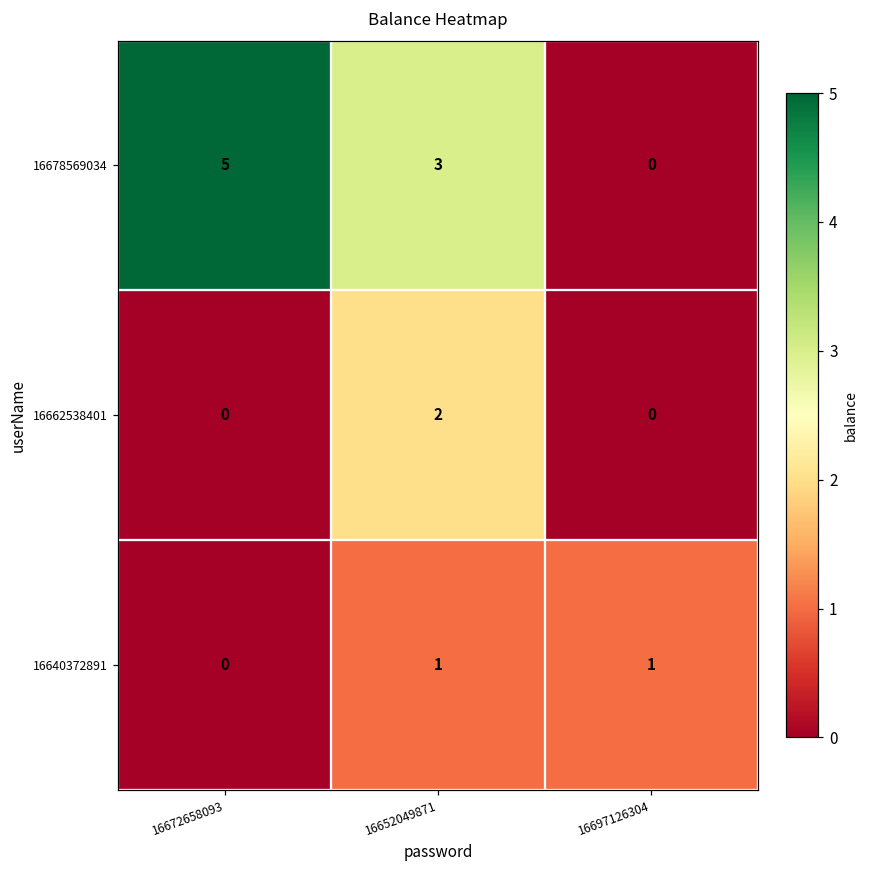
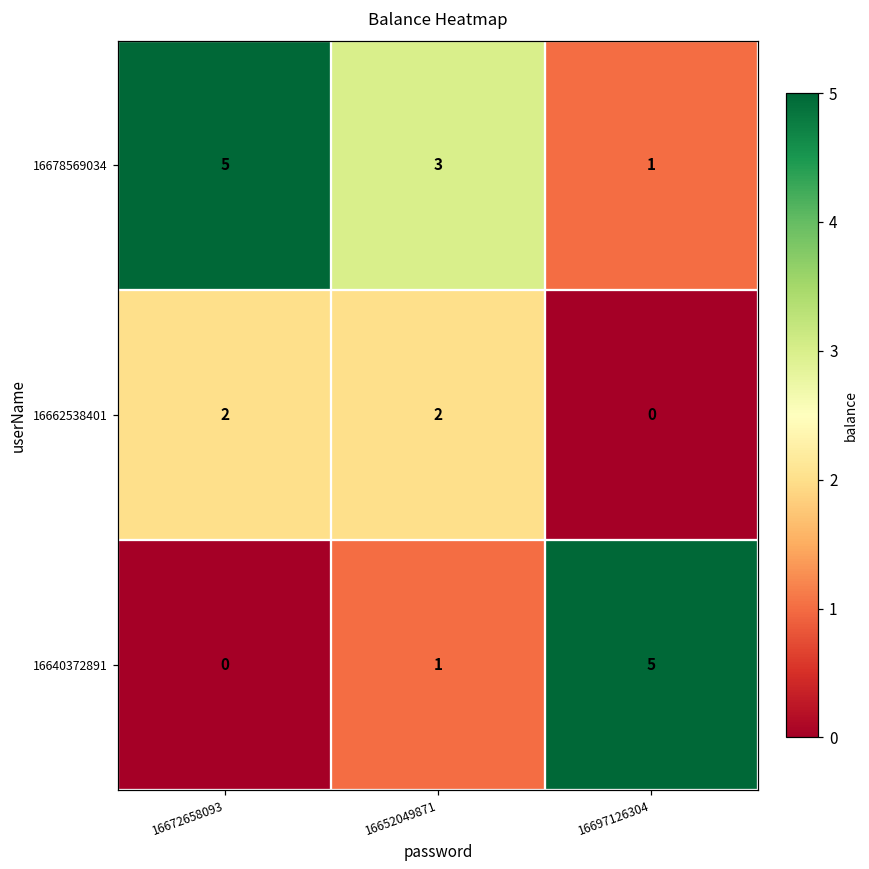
  {
    "16678569034": {
      "16672658093": 5,
      "16652049871": 3,
-     "16697126304": 0
+     "16697126304": 1
    },
    "16662538401": {
-     "16672658093": 0,
+     "16672658093": 2,
      "16652049871": 2,
      "16697126304": 0
    },
    "16640372891": {
      "16672658093": 0,
      "16652049871": 1,
-     "16697126304": 1
+     "16697126304": 5
    }
  }
